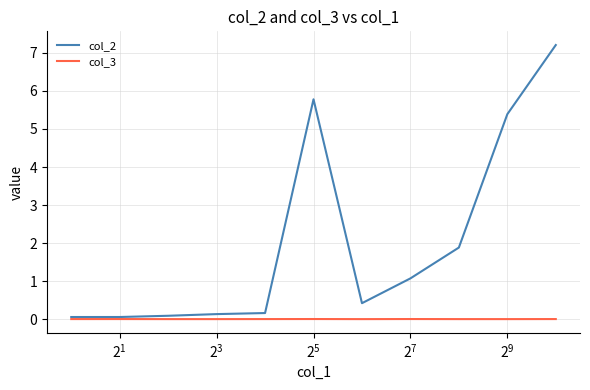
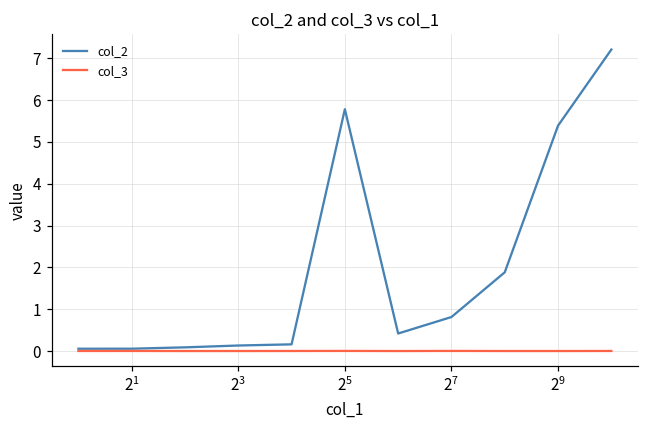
  {
    "col_2": {
      "2^3": 0.1,
      "2^5": 5.8,
-     "2^7": 1.1,
+     "2^7": 0.8,
      "2^9": 5.4
    },
    "col_3": {
      "2^3": 0.0,
      "2^5": 0.0,
      "2^7": 0.0,
      "2^9": 0.0
    }
  }
